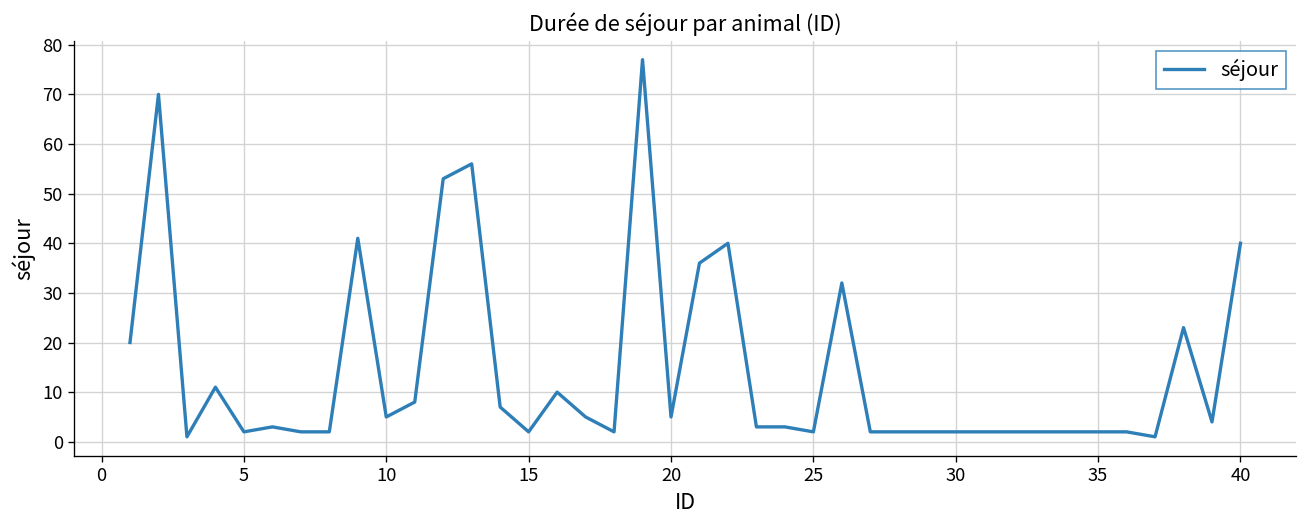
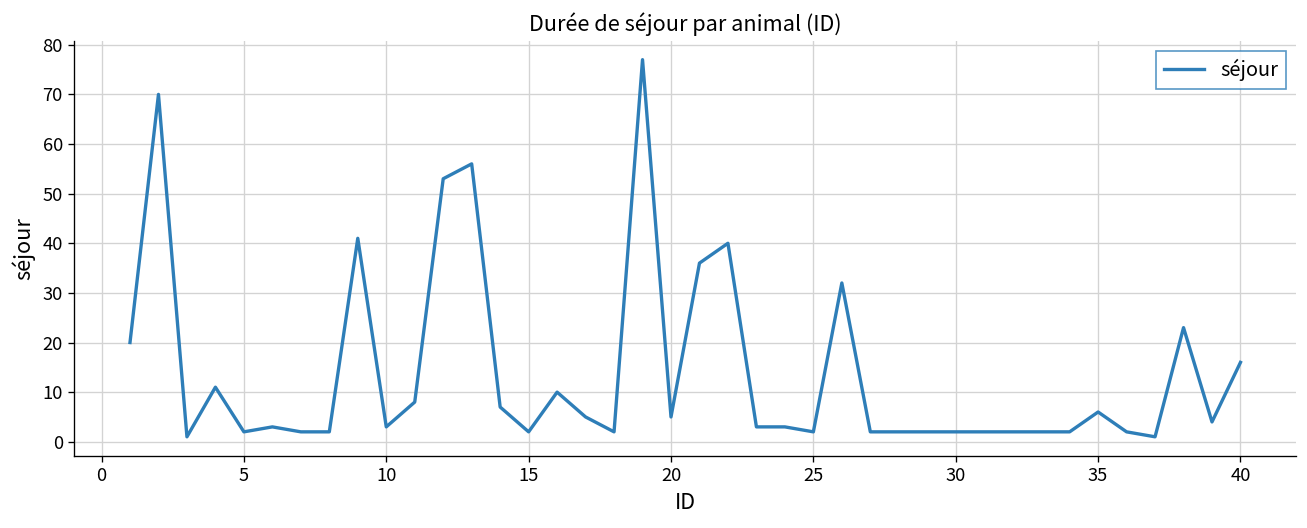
  {
    "5": 2,
-   "10": 5,
+   "10": 3,
    "15": 2,
    "20": 5,
    "25": 2,
    "30": 2,
-   "35": 2,
-   "40": 40
+   "35": 6,
+   "40": 16
  }
